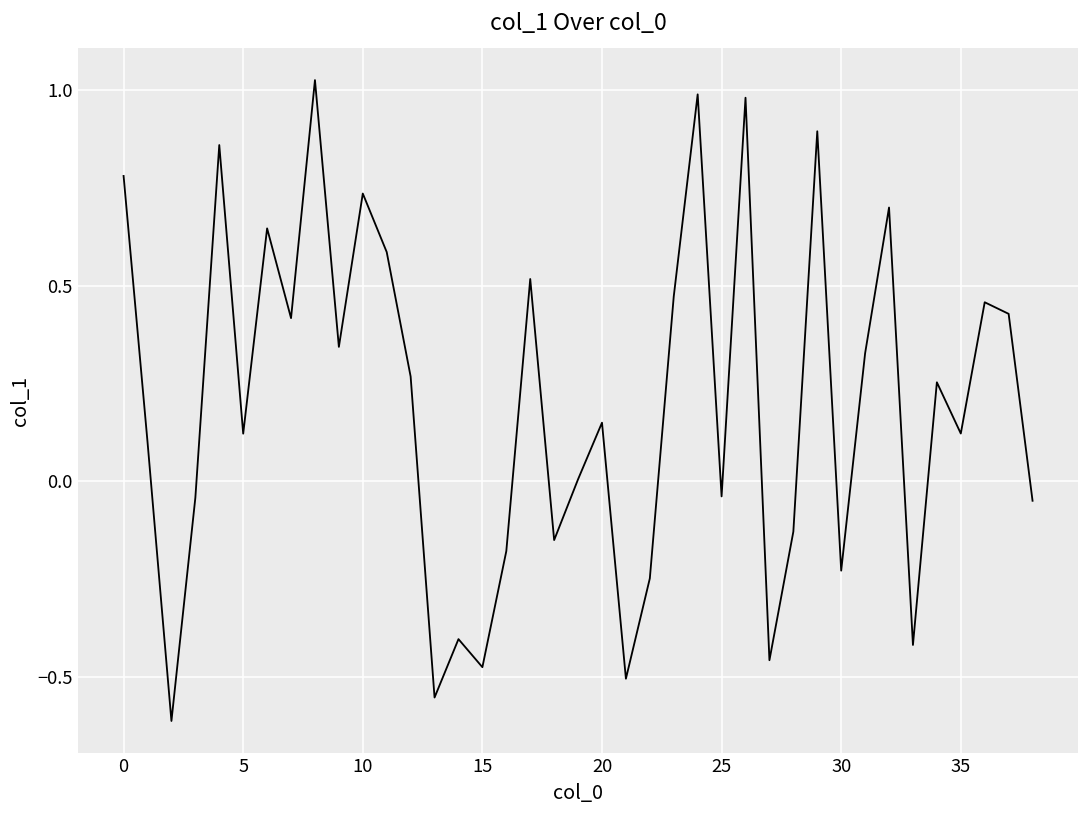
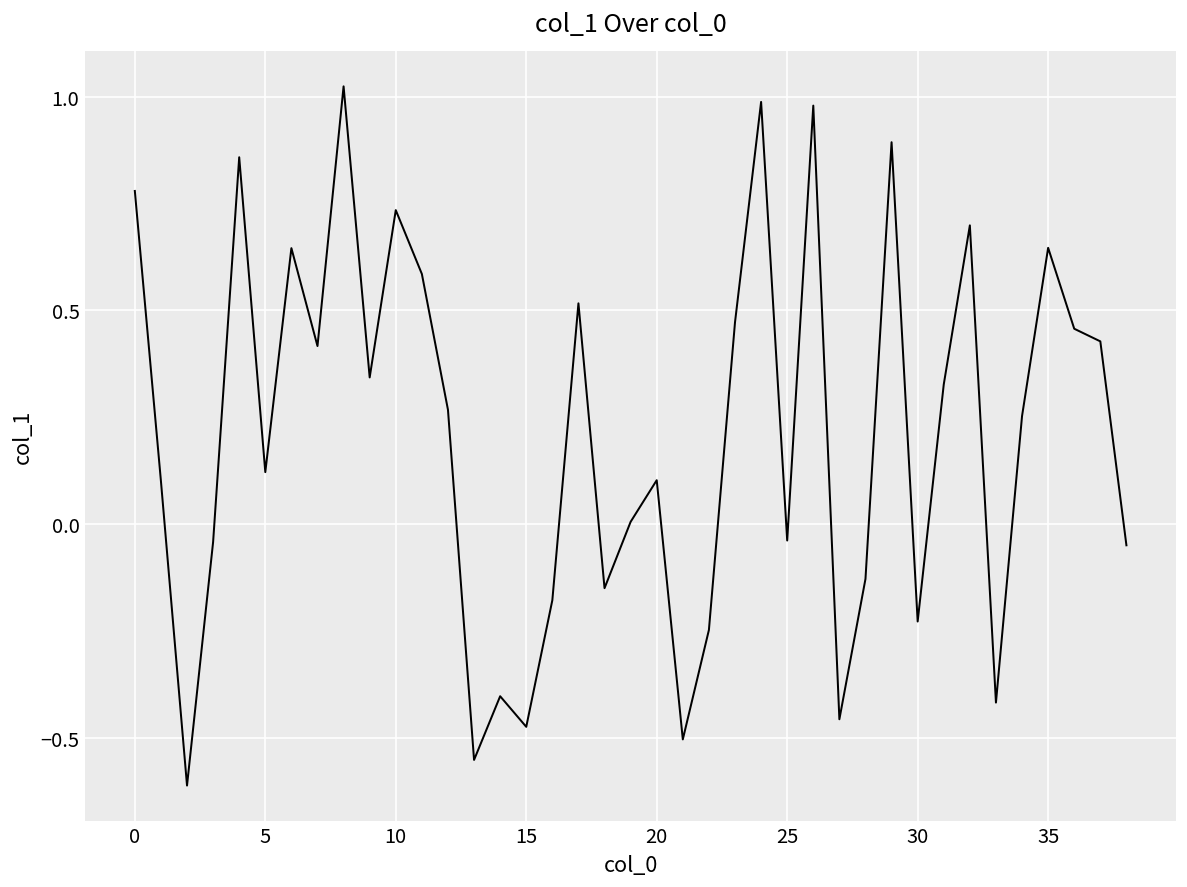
  {
    "0": 0.78,
    "5": 0.12,
    "10": 0.73,
    "15": -0.47,
-   "20": 0.15,
+   "20": 0.10,
    "25": -0.04,
    "30": -0.23,
-   "35": 0.12
+   "35": 0.65
  }
